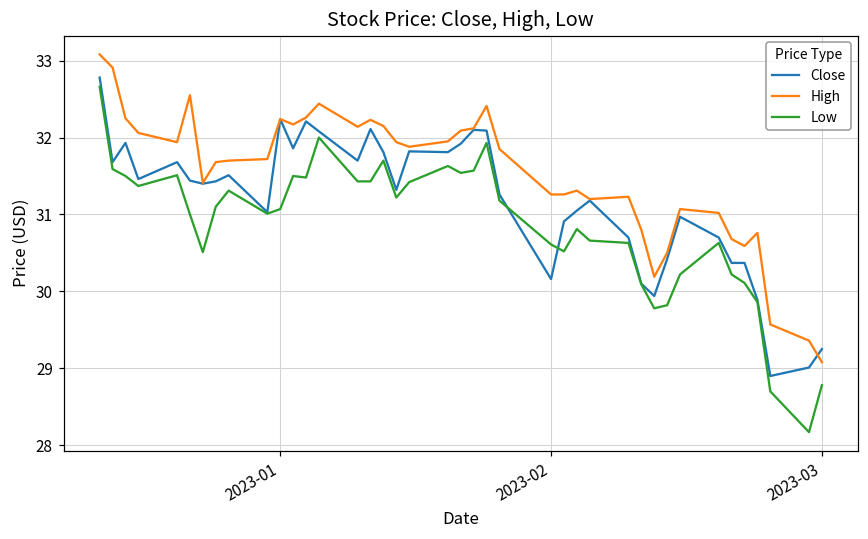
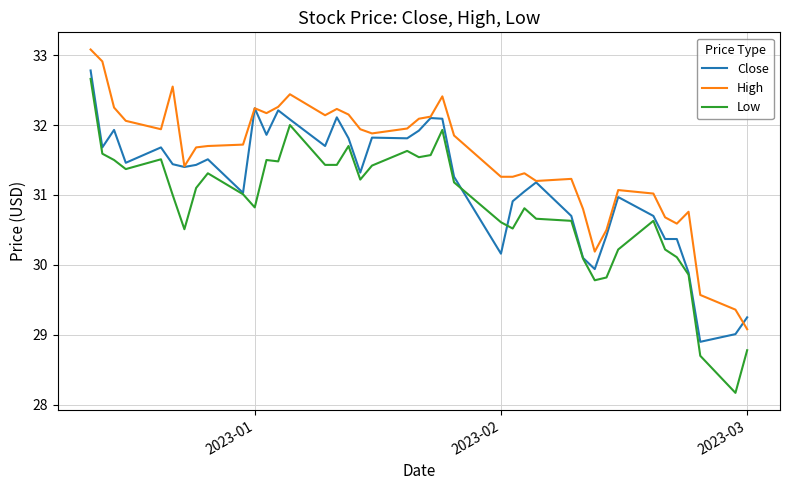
  {
    "Close": {
      "2023-02": 30.2,
      "2023-03": 29.3
    },
    "High": {
      "2023-02": 31.3,
      "2023-03": 29.1
    },
    "Low": {
-     "2023-01": 31.1,
+     "2023-01": 30.8,
      "2023-02": 30.6,
      "2023-03": 28.8
    }
  }
